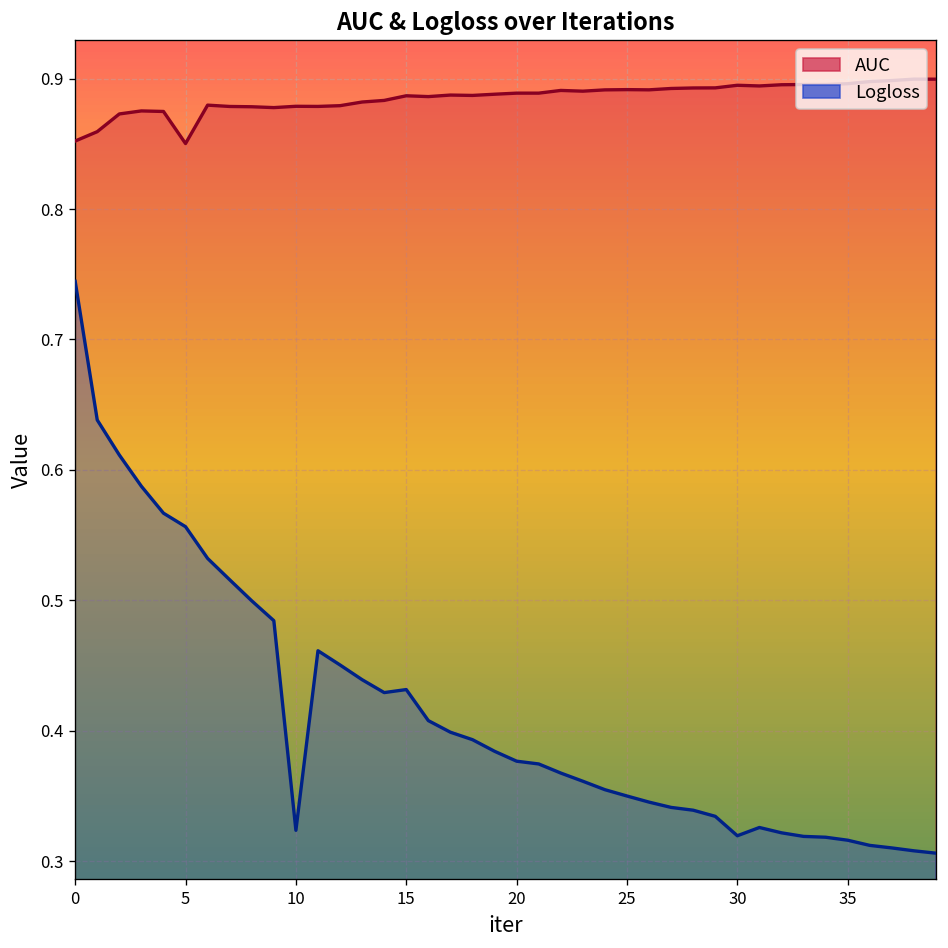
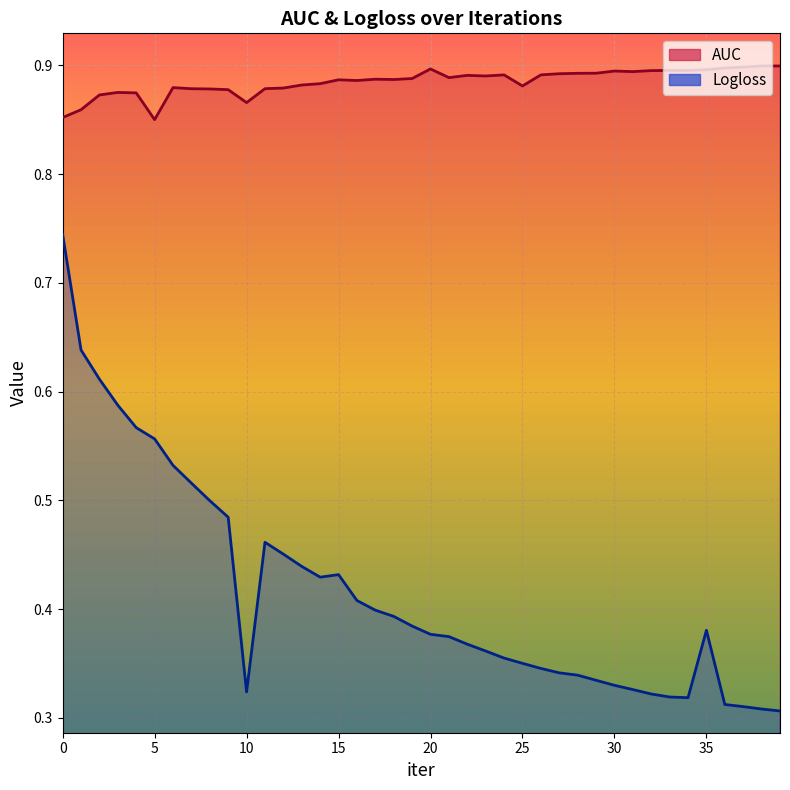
  {
    "AUC": {
      "0": 0.852,
      "5": 0.850,
-     "10": 0.879,
+     "10": 0.866,
      "15": 0.887,
-     "20": 0.889,
-     "25": 0.892,
+     "20": 0.897,
+     "25": 0.881,
      "30": 0.895
    },
    "Logloss": {
      "0": 0.745,
      "5": 0.556,
      "10": 0.324,
      "15": 0.432,
      "20": 0.377,
      "25": 0.350,
-     "30": 0.320,
-     "35": 0.316
+     "30": 0.330,
+     "35": 0.380
    }
  }
